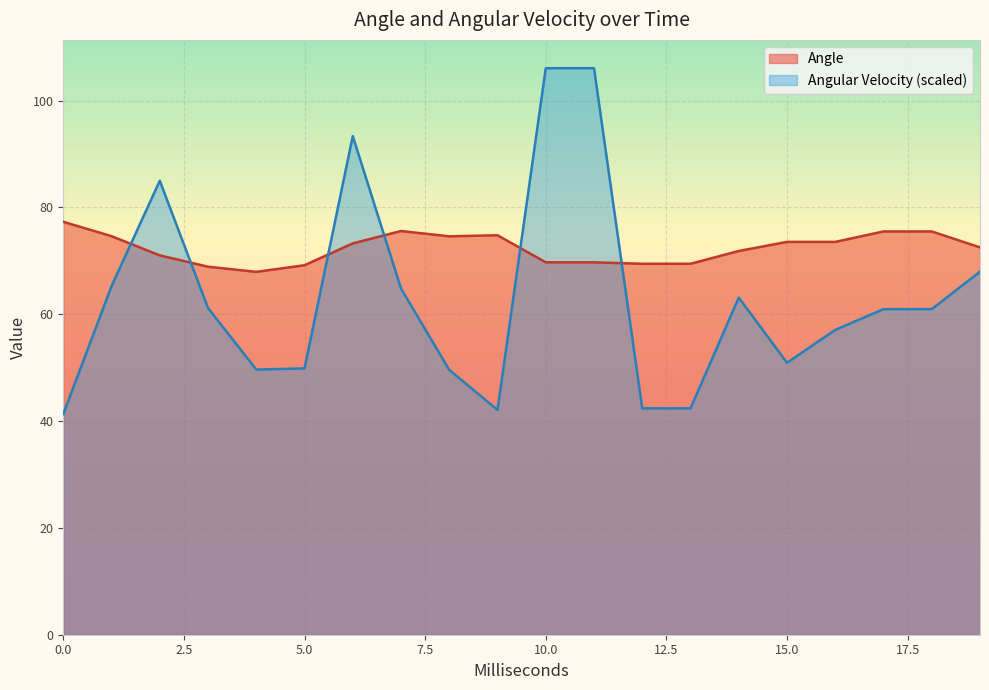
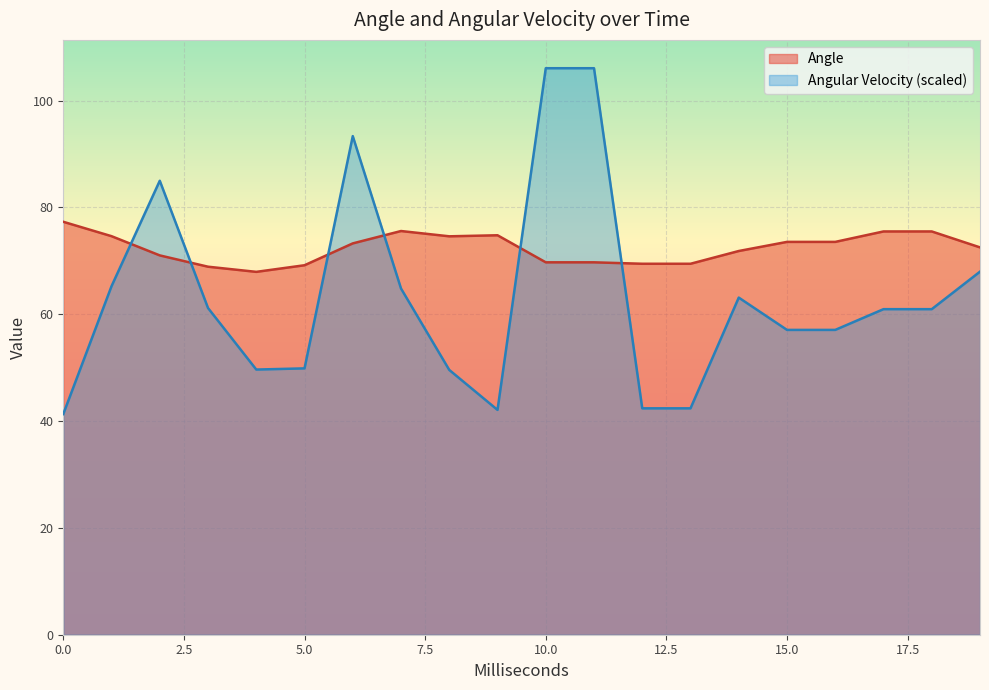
  {
    "Angle": {
      "0.0": 77,
      "5.0": 69,
      "10.0": 70,
      "15.0": 74
    },
    "Angular Velocity (scaled)": {
      "0.0": 41,
      "5.0": 50,
      "10.0": 106,
-     "15.0": 51
+     "15.0": 57
    }
  }
